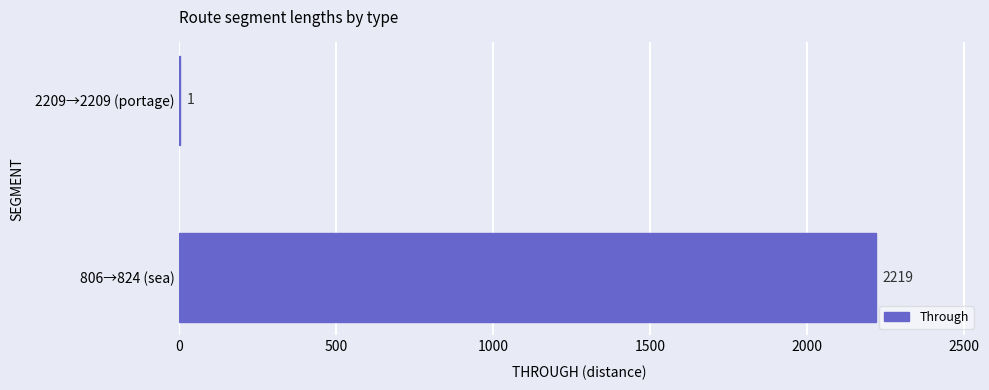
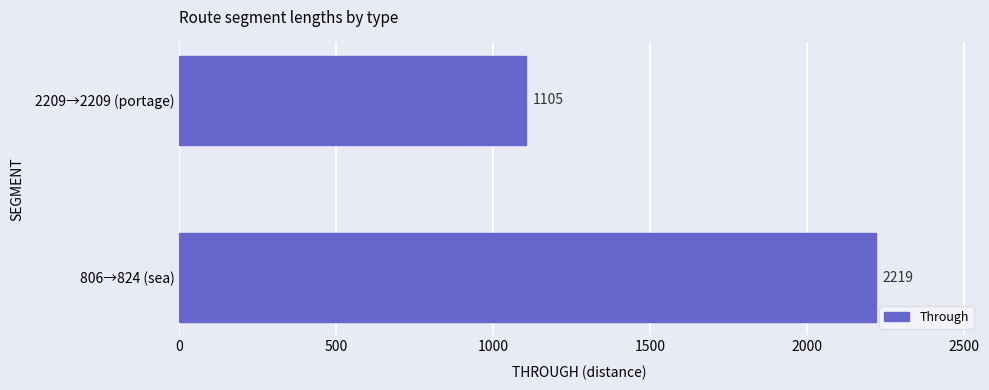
  {
-   "2209→2209 (portage)": 1,
+   "2209→2209 (portage)": 1105,
    "806→824 (sea)": 2219
  }
